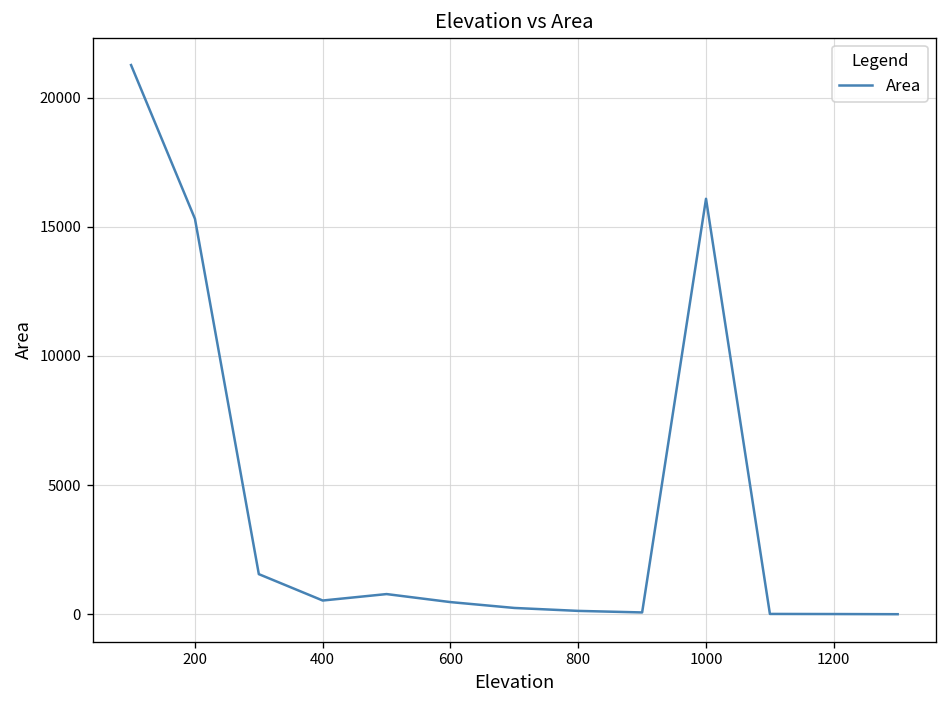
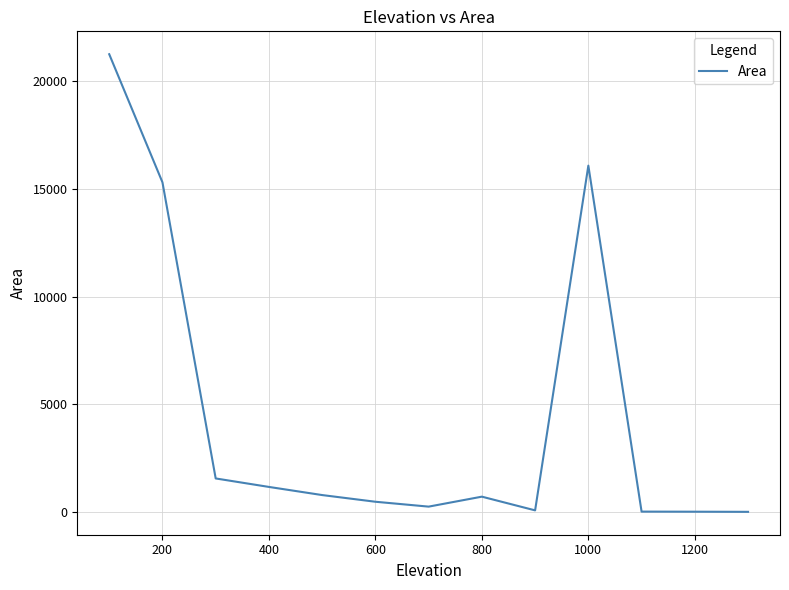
  {
    "200": 15300,
-   "400": 500,
+   "400": 1200,
    "600": 500,
-   "800": 100,
+   "800": 700,
    "1000": 16100,
    "1200": 0
  }
